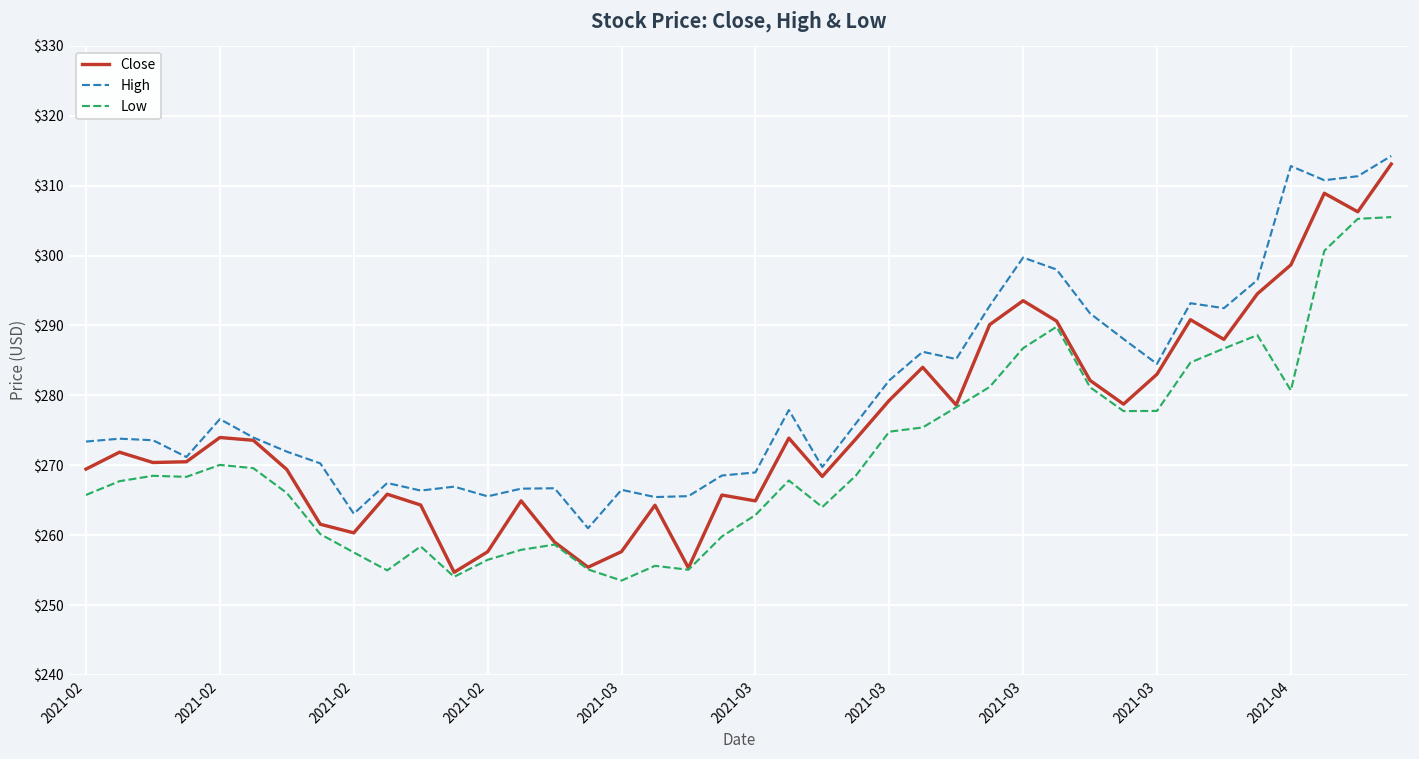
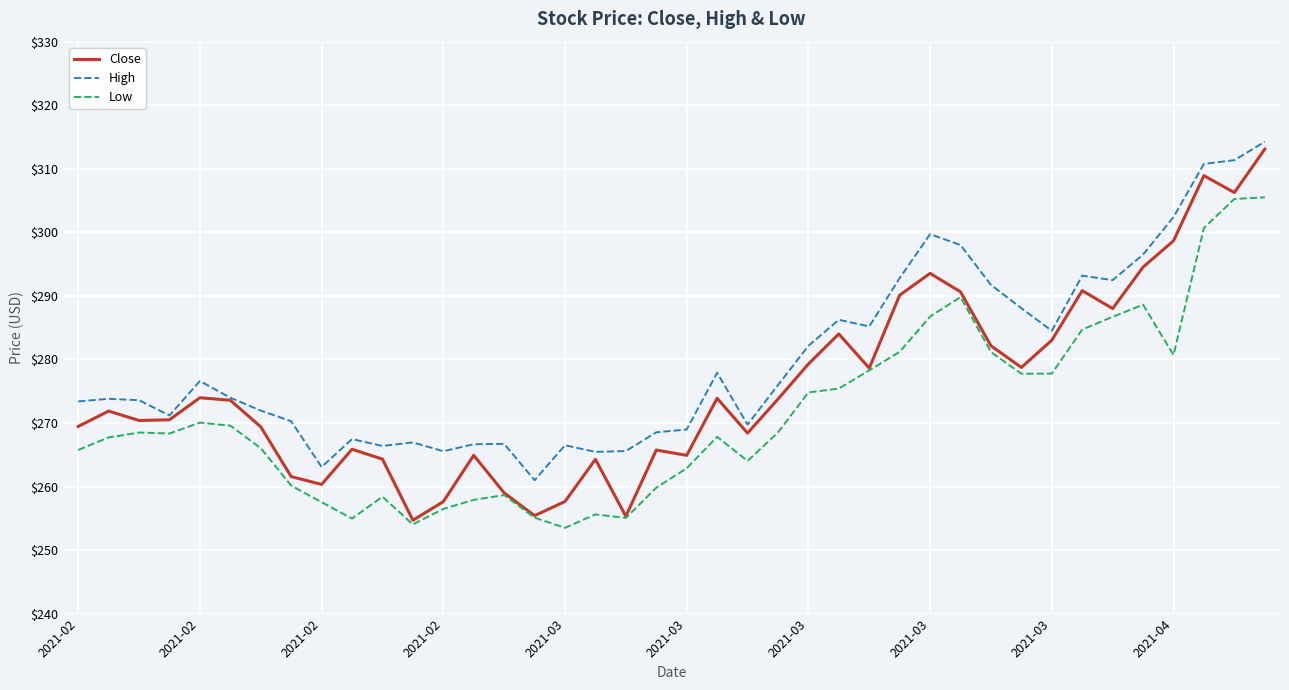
  {
    "Close": {
      "2021-04": "$299"
    },
    "High": {
-     "2021-04": "$313"
+     "2021-04": "$302"
    },
    "Low": {
      "2021-04": "$281"
    }
  }
